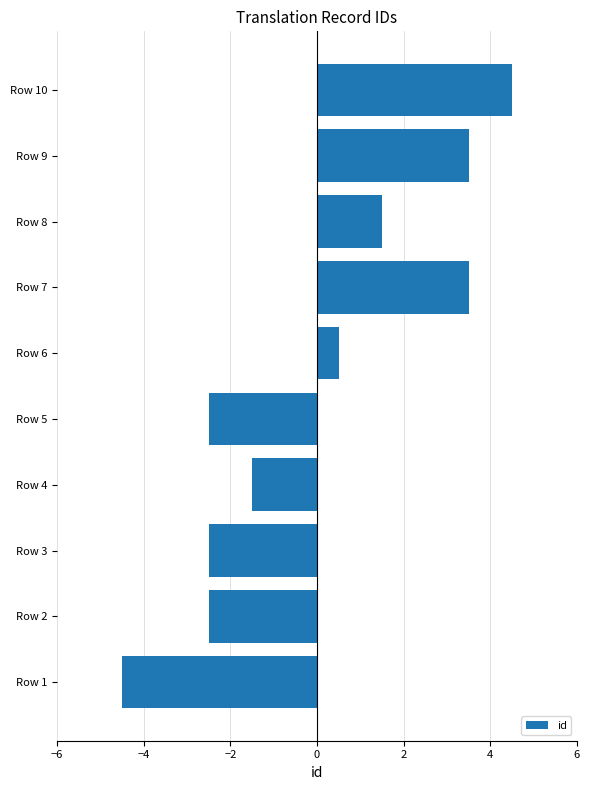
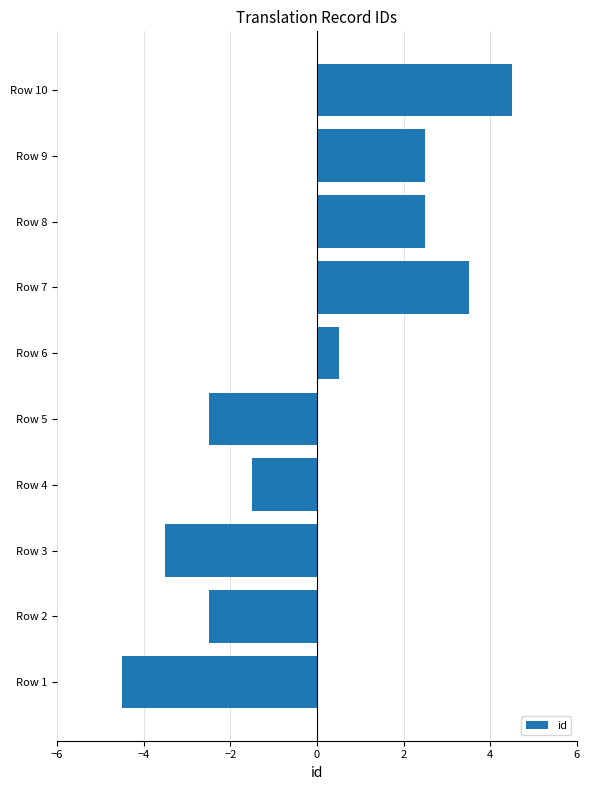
  {
    "Row 10": 4.5,
-   "Row 9": 3.5,
-   "Row 8": 1.5,
+   "Row 9": 2.5,
+   "Row 8": 2.5,
    "Row 7": 3.5,
    "Row 6": 0.5,
    "Row 5": -2.5,
    "Row 4": -1.5,
-   "Row 3": -2.5,
+   "Row 3": -3.5,
    "Row 2": -2.5,
    "Row 1": -4.5
  }
